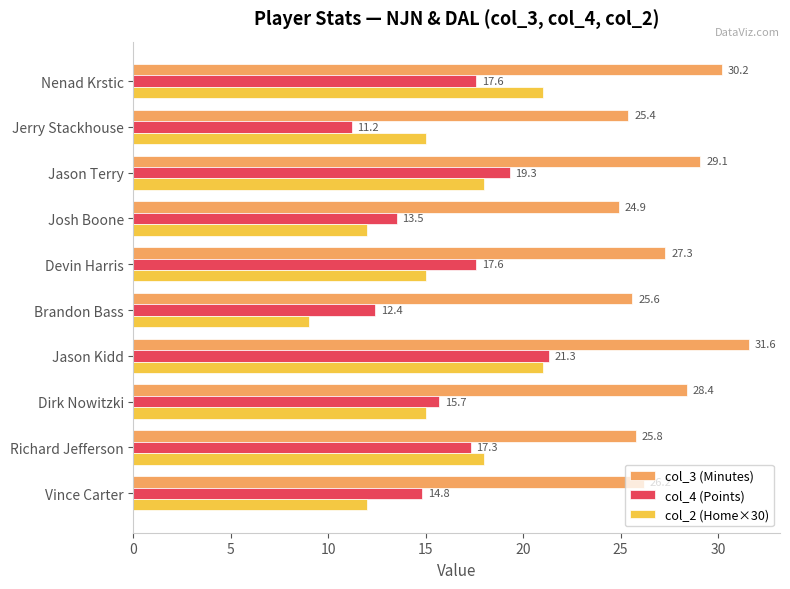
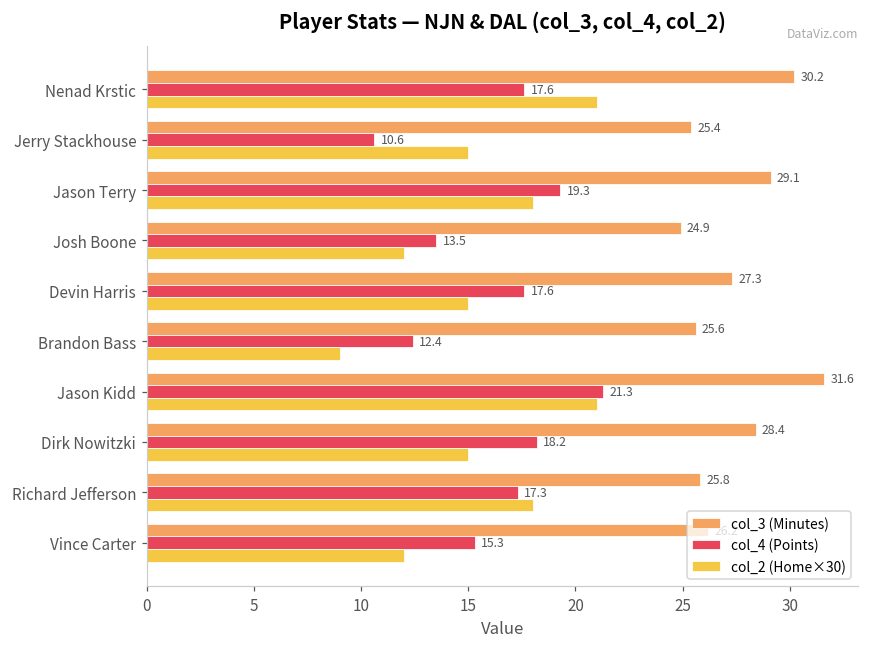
  {
    "col_4 (Points)": {
      "Nenad Krstic": 17.6,
-     "Jerry Stackhouse": 11.2,
+     "Jerry Stackhouse": 10.6,
      "Jason Terry": 19.3,
      "Josh Boone": 13.5,
      "Devin Harris": 17.6,
      "Brandon Bass": 12.4,
      "Jason Kidd": 21.3,
-     "Dirk Nowitzki": 15.7,
+     "Dirk Nowitzki": 18.2,
      "Richard Jefferson": 17.3,
-     "Vince Carter": 14.8
+     "Vince Carter": 15.3
    }
  }
